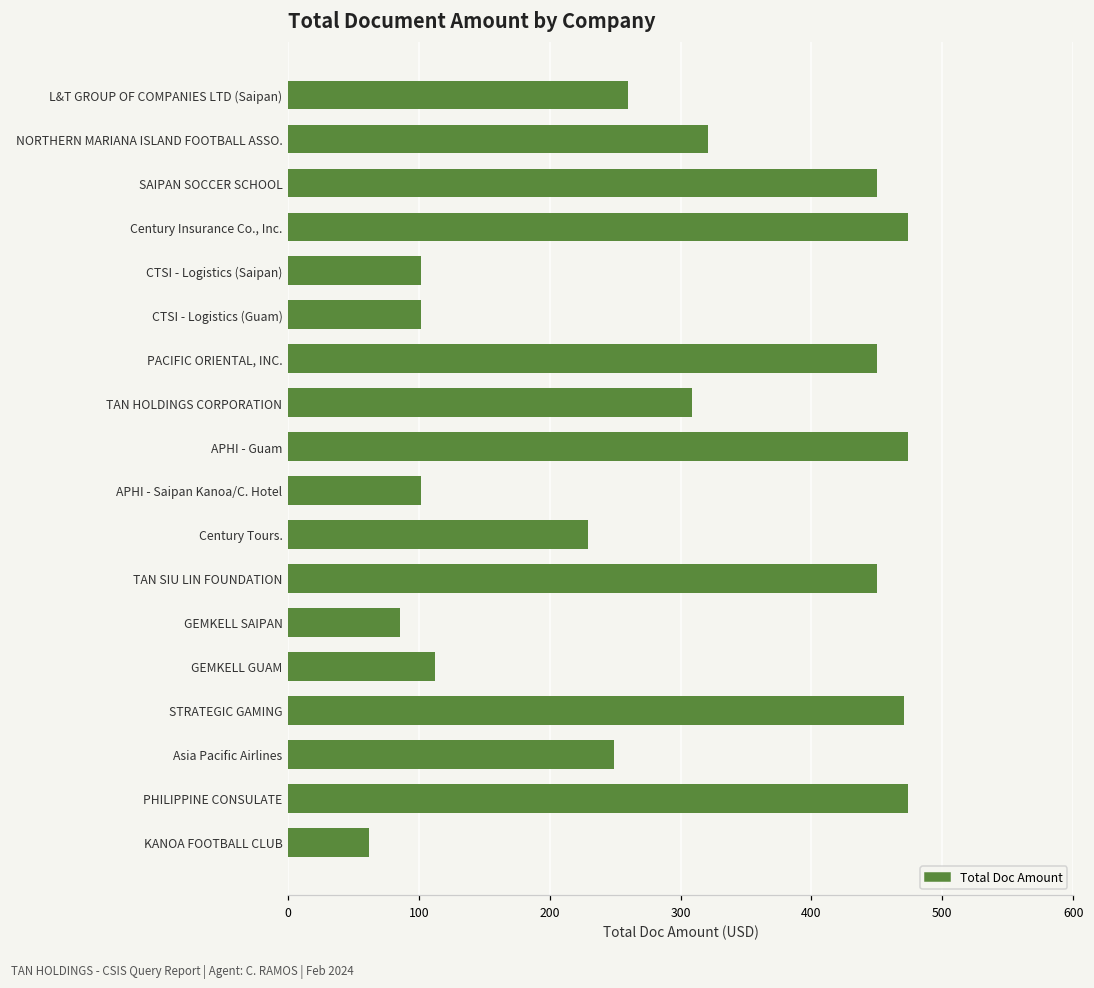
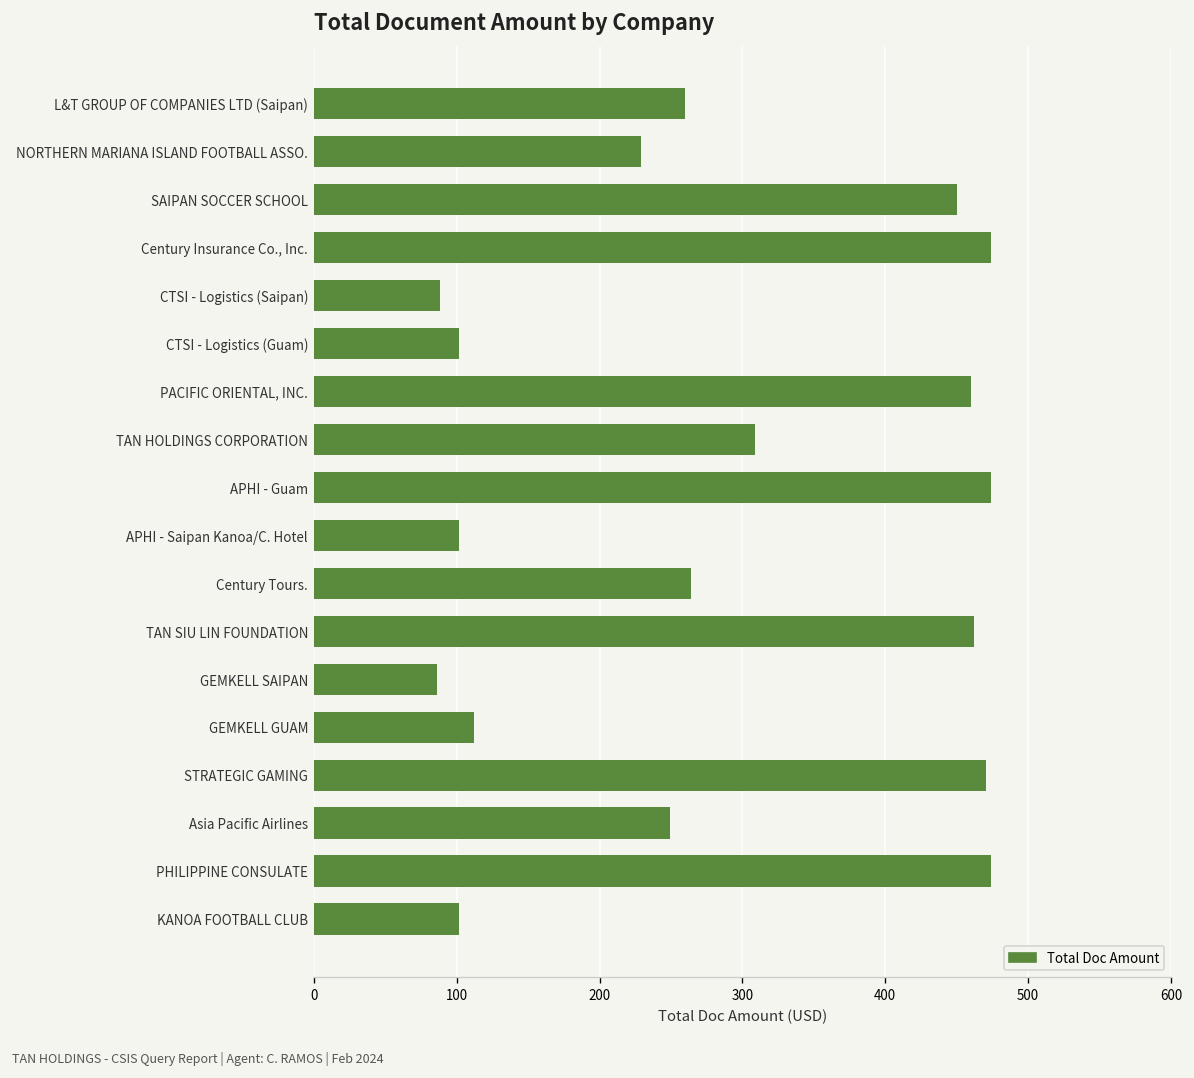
  {
    "L&T GROUP OF COMPANIES LTD (Saipan)": 260,
-   "NORTHERN MARIANA ISLAND FOOTBALL ASSO.": 321,
+   "NORTHERN MARIANA ISLAND FOOTBALL ASSO.": 229,
    "SAIPAN SOCCER SCHOOL": 450,
    "Century Insurance Co., Inc.": 474,
-   "CTSI - Logistics (Saipan)": 102,
+   "CTSI - Logistics (Saipan)": 88,
    "CTSI - Logistics (Guam)": 102,
-   "PACIFIC ORIENTAL, INC.": 450,
+   "PACIFIC ORIENTAL, INC.": 460,
    "TAN HOLDINGS CORPORATION": 309,
    "APHI - Guam": 474,
    "APHI - Saipan Kanoa/C. Hotel": 102,
-   "Century Tours.": 229,
-   "TAN SIU LIN FOUNDATION": 450,
+   "Century Tours.": 264,
+   "TAN SIU LIN FOUNDATION": 462,
    "GEMKELL SAIPAN": 86,
    "GEMKELL GUAM": 112,
    "STRATEGIC GAMING": 471,
    "Asia Pacific Airlines": 249,
    "PHILIPPINE CONSULATE": 474,
-   "KANOA FOOTBALL CLUB": 62
+   "KANOA FOOTBALL CLUB": 102
  }
